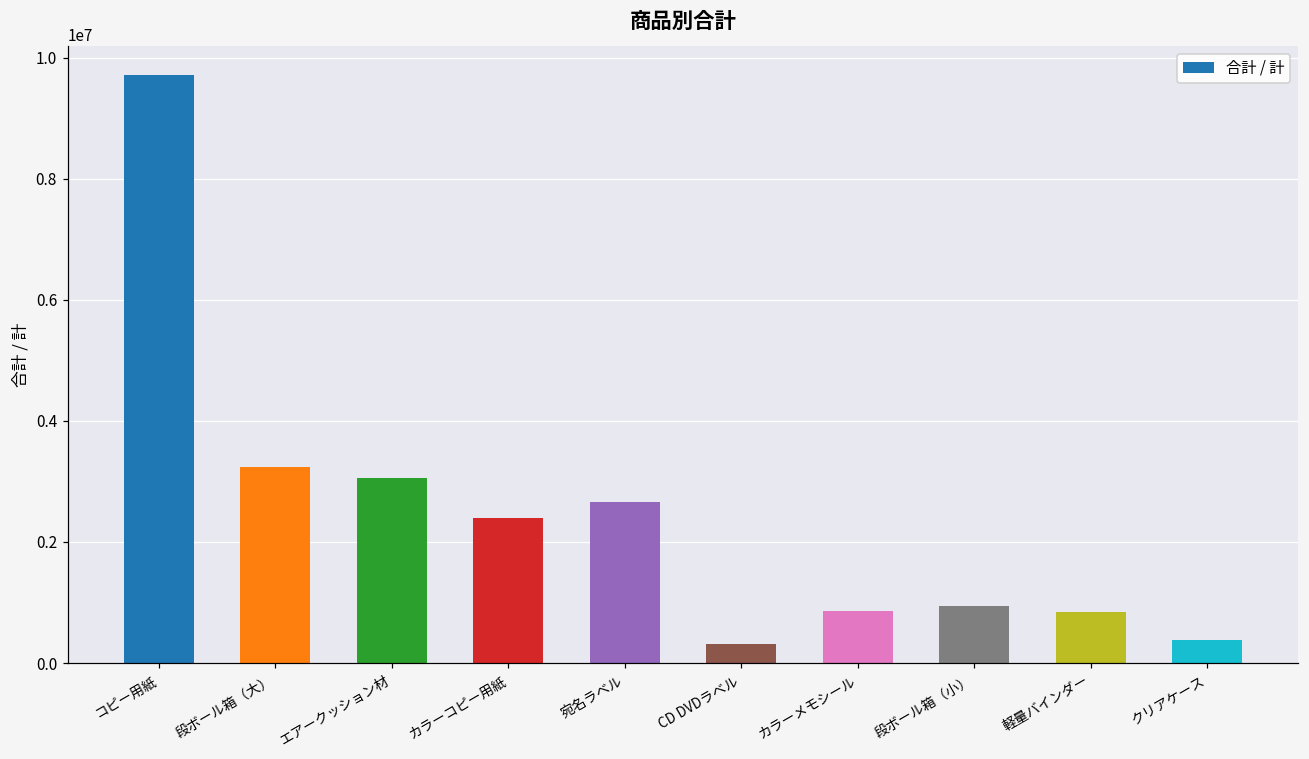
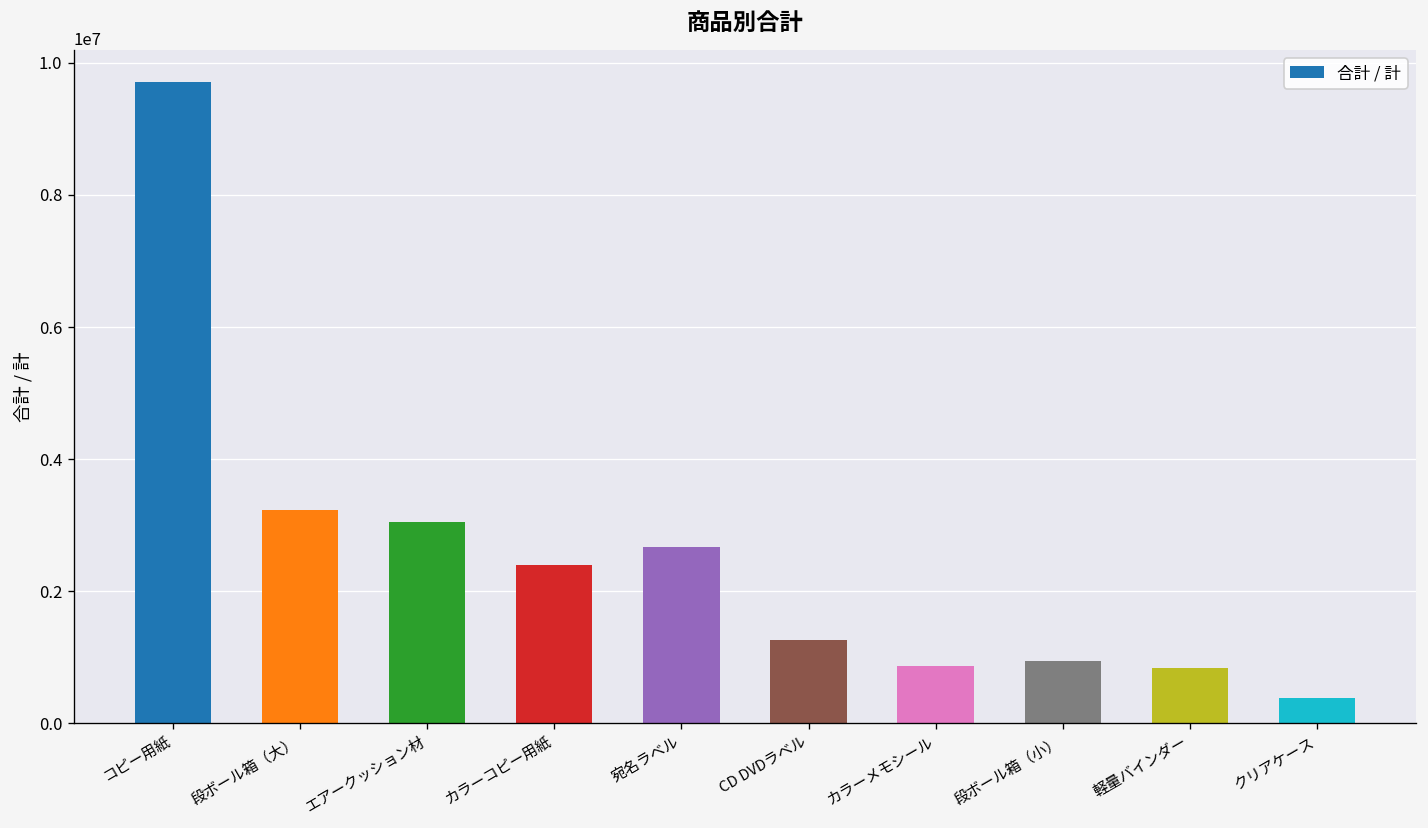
  {
    "コピー用紙": 9700000,
    "段ボール箱（大）": 3200000,
    "エアークッション材": 3000000,
    "カラーコピー用紙": 2400000,
    "宛名ラベル": 2700000,
-   "CD DVDラベル": 300000,
+   "CD DVDラベル": 1300000,
    "カラーメモシール": 900000,
    "段ボール箱（小）": 900000,
    "軽量バインダー": 800000,
    "クリアケース": 400000
  }
